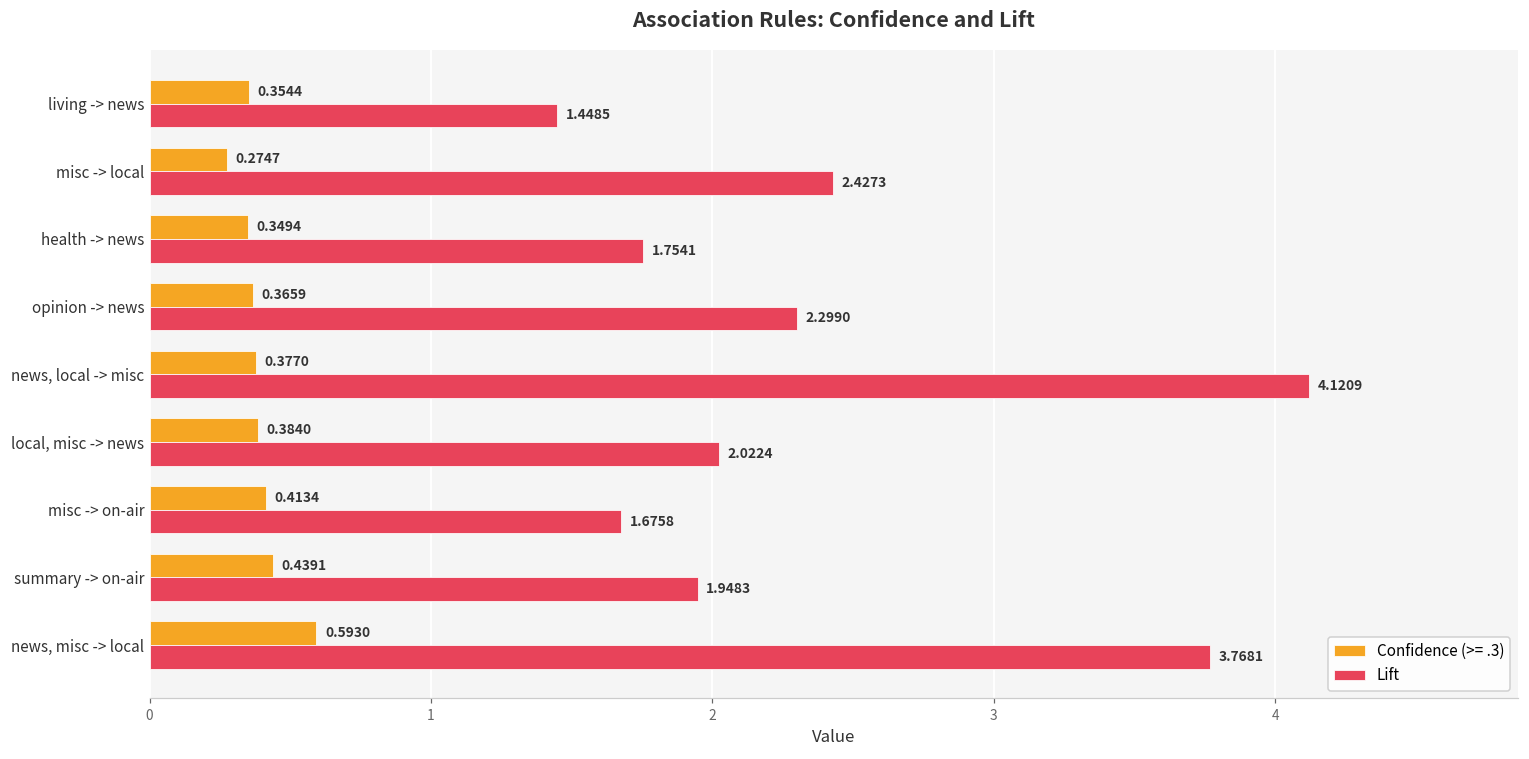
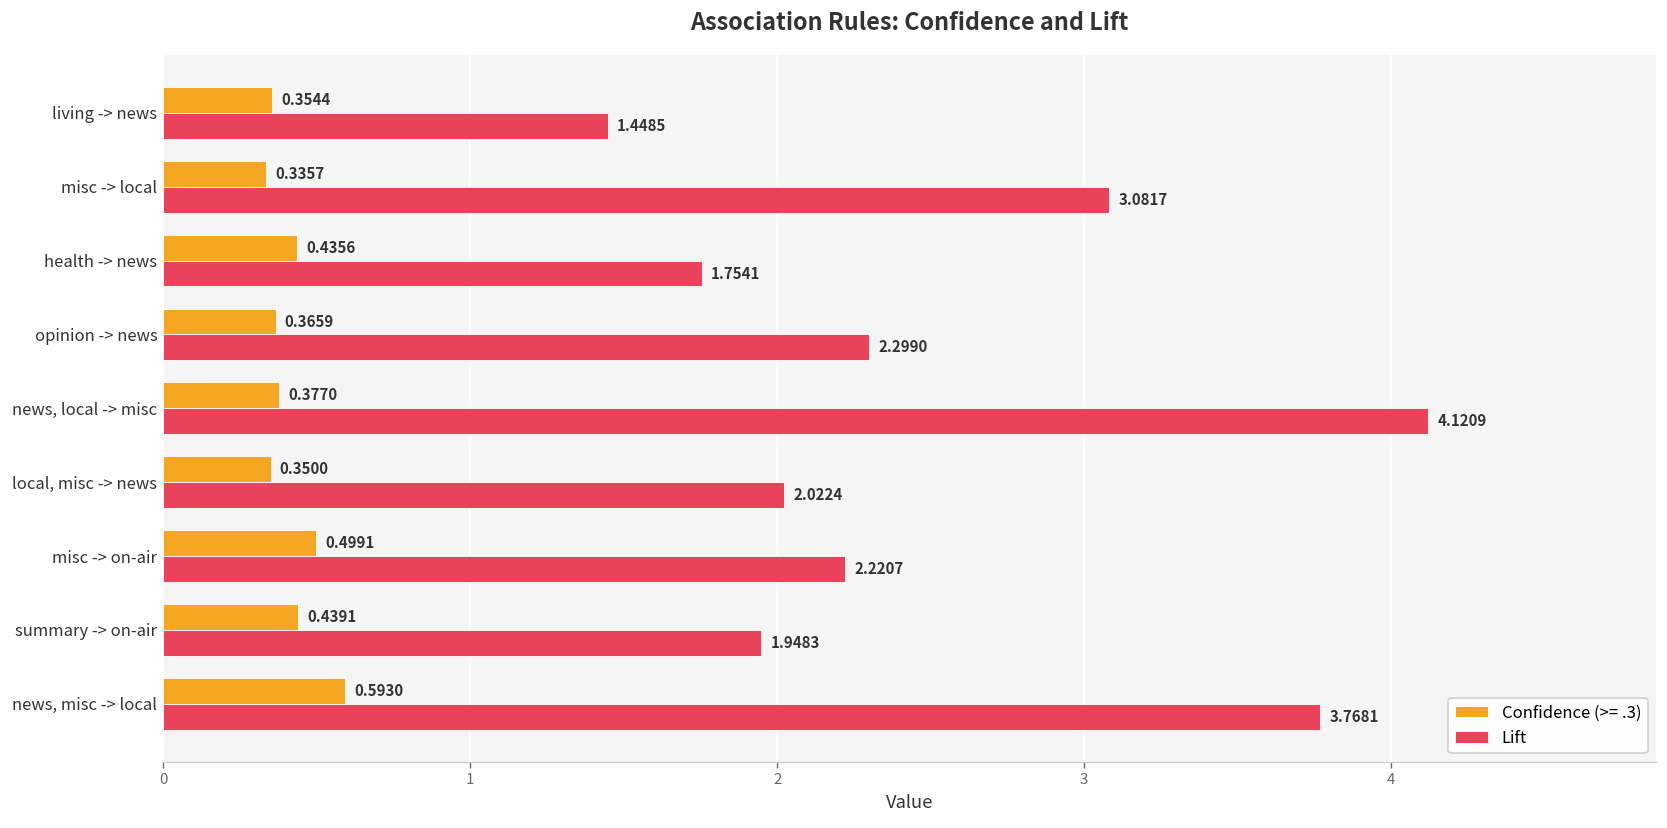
  {
    "Confidence (>= .3)": {
      "living -> news": 0.3544,
-     "misc -> local": 0.2747,
-     "health -> news": 0.3494,
+     "misc -> local": 0.3357,
+     "health -> news": 0.4356,
      "opinion -> news": 0.3659,
      "news, local -> misc": 0.3770,
-     "local, misc -> news": 0.3840,
-     "misc -> on-air": 0.4134,
+     "local, misc -> news": 0.3500,
+     "misc -> on-air": 0.4991,
      "summary -> on-air": 0.4391,
      "news, misc -> local": 0.5930
    },
    "Lift": {
      "living -> news": 1.4485,
-     "misc -> local": 2.4273,
+     "misc -> local": 3.0817,
      "health -> news": 1.7541,
      "opinion -> news": 2.2990,
      "news, local -> misc": 4.1209,
      "local, misc -> news": 2.0224,
-     "misc -> on-air": 1.6758,
+     "misc -> on-air": 2.2207,
      "summary -> on-air": 1.9483,
      "news, misc -> local": 3.7681
    }
  }
